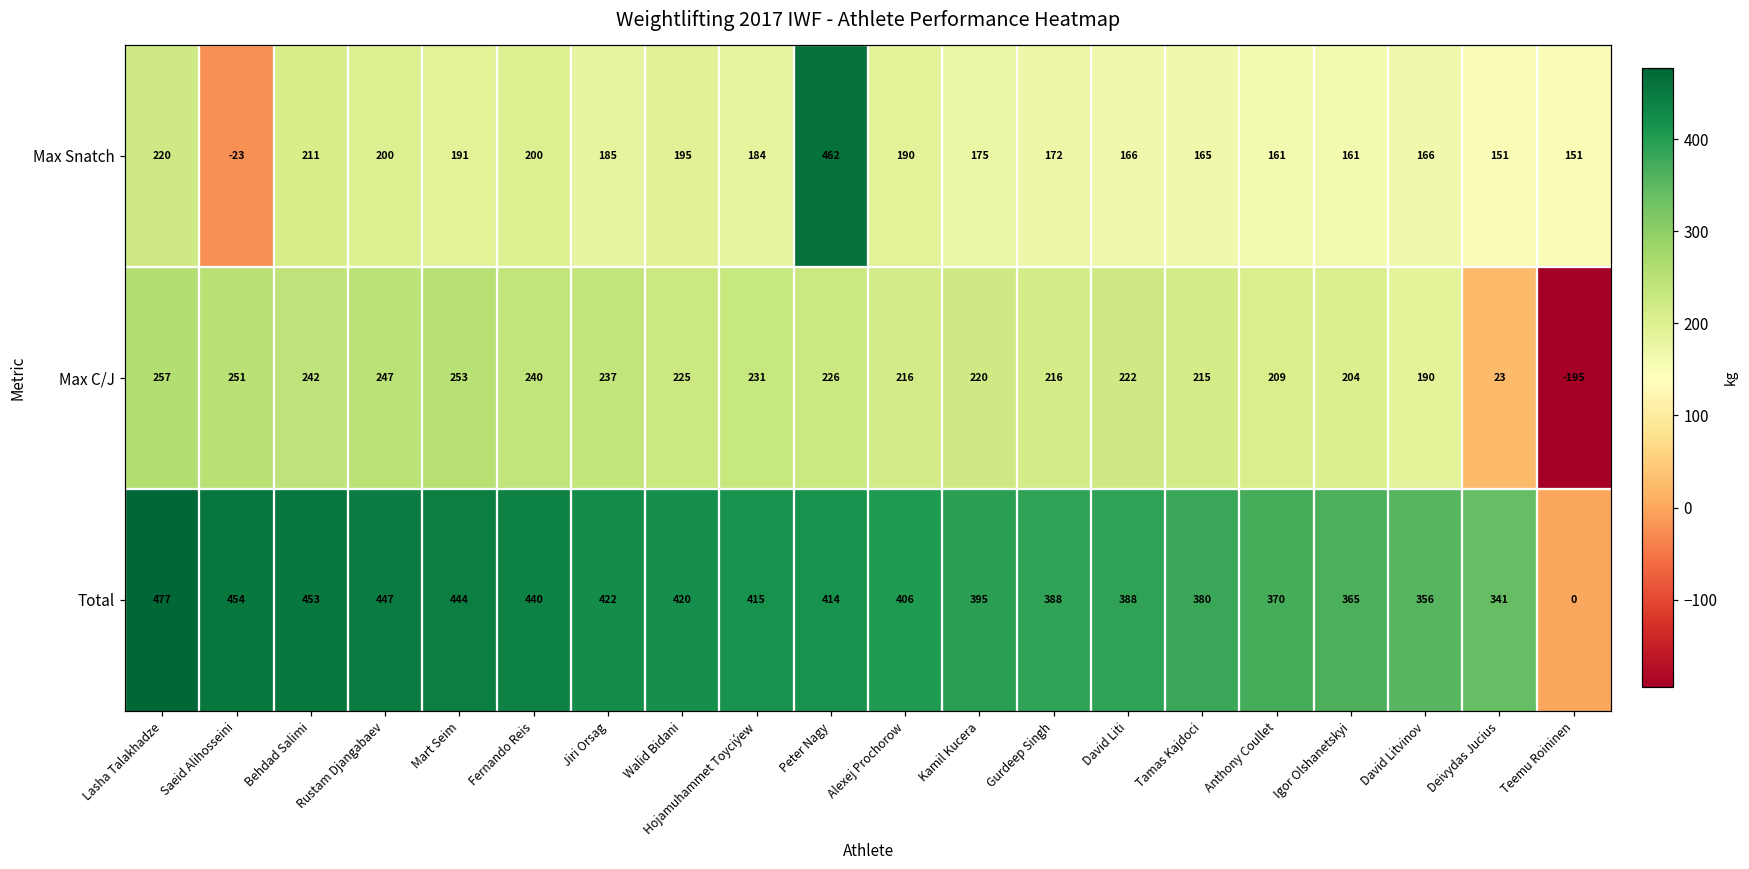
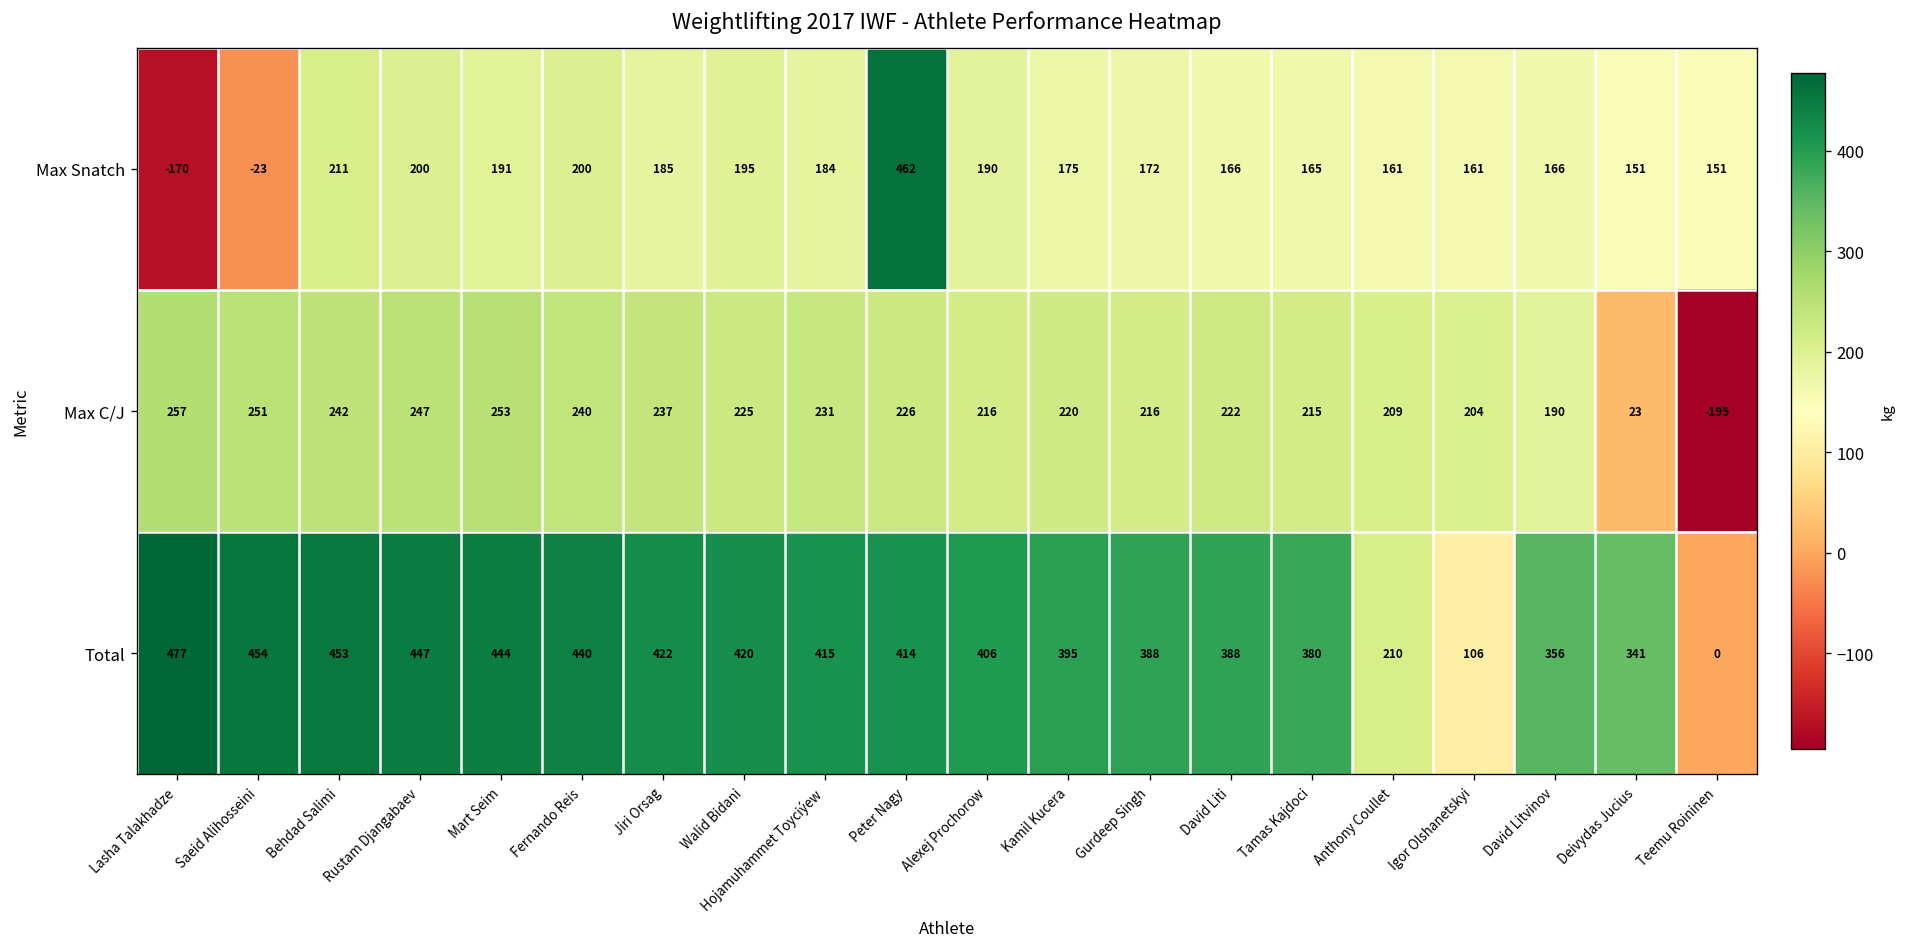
  {
    "Max Snatch": {
-     "Lasha Talakhadze": 220,
+     "Lasha Talakhadze": -170,
      "Saeid Alihosseini": -23,
      "Behdad Salimi": 211,
      "Rustam Djangabaev": 200,
      "Mart Seim": 191,
      "Fernando Reis": 200,
      "Jiri Orsag": 185,
      "Walid Bidani": 195,
      "Hojamuhammet Toyciýew": 184,
      "Peter Nagy": 462,
      "Alexej Prochorow": 190,
      "Kamil Kucera": 175,
      "Gurdeep Singh": 172,
      "David Liti": 166,
      "Tamas Kajdoci": 165,
      "Anthony Coullet": 161,
      "Igor Olshanetskyi": 161,
      "David Litvinov": 166,
      "Deivydas Jucius": 151,
      "Teemu Roininen": 151
    },
    "Max C/J": {
      "Lasha Talakhadze": 257,
      "Saeid Alihosseini": 251,
      "Behdad Salimi": 242,
      "Rustam Djangabaev": 247,
      "Mart Seim": 253,
      "Fernando Reis": 240,
      "Jiri Orsag": 237,
      "Walid Bidani": 225,
      "Hojamuhammet Toyciýew": 231,
      "Peter Nagy": 226,
      "Alexej Prochorow": 216,
      "Kamil Kucera": 220,
      "Gurdeep Singh": 216,
      "David Liti": 222,
      "Tamas Kajdoci": 215,
      "Anthony Coullet": 209,
      "Igor Olshanetskyi": 204,
      "David Litvinov": 190,
      "Deivydas Jucius": 23,
      "Teemu Roininen": -195
    },
    "Total": {
      "Lasha Talakhadze": 477,
      "Saeid Alihosseini": 454,
      "Behdad Salimi": 453,
      "Rustam Djangabaev": 447,
      "Mart Seim": 444,
      "Fernando Reis": 440,
      "Jiri Orsag": 422,
      "Walid Bidani": 420,
      "Hojamuhammet Toyciýew": 415,
      "Peter Nagy": 414,
      "Alexej Prochorow": 406,
      "Kamil Kucera": 395,
      "Gurdeep Singh": 388,
      "David Liti": 388,
      "Tamas Kajdoci": 380,
-     "Anthony Coullet": 370,
-     "Igor Olshanetskyi": 365,
+     "Anthony Coullet": 210,
+     "Igor Olshanetskyi": 106,
      "David Litvinov": 356,
      "Deivydas Jucius": 341,
      "Teemu Roininen": 0
    }
  }
